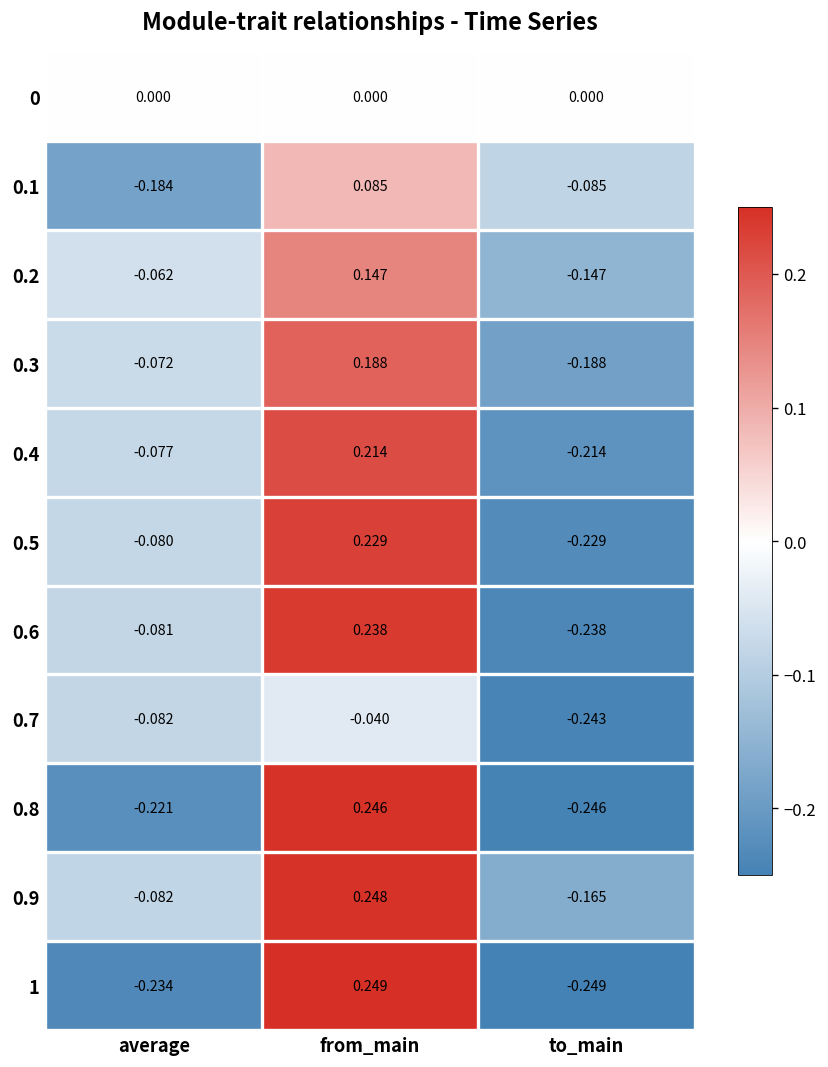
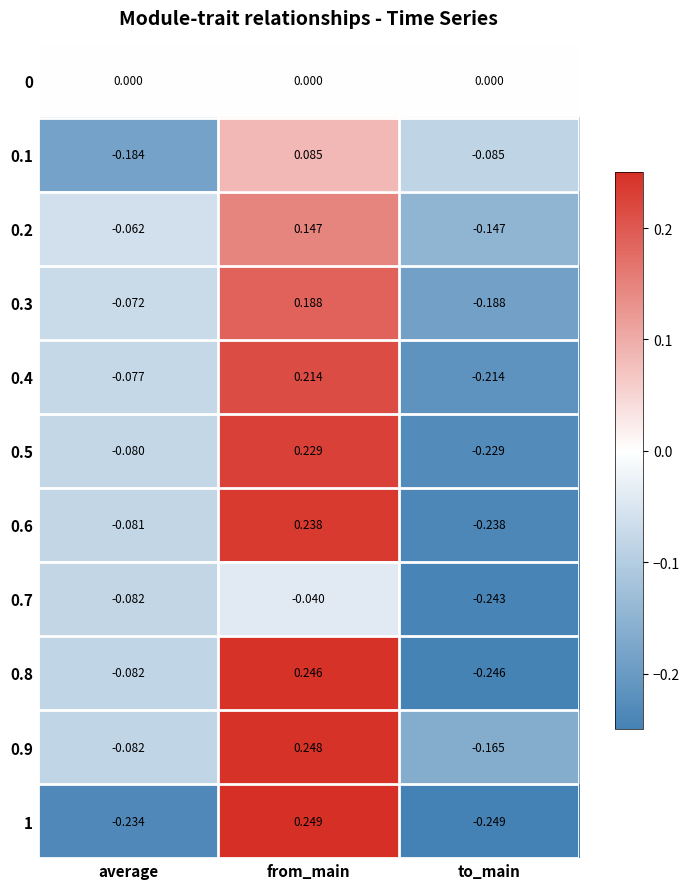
  {
    "0": {
      "average": 0.000,
      "from_main": 0.000,
      "to_main": 0.000
    },
    "0.1": {
      "average": -0.184,
      "from_main": 0.085,
      "to_main": -0.085
    },
    "0.2": {
      "average": -0.062,
      "from_main": 0.147,
      "to_main": -0.147
    },
    "0.3": {
      "average": -0.072,
      "from_main": 0.188,
      "to_main": -0.188
    },
    "0.4": {
      "average": -0.077,
      "from_main": 0.214,
      "to_main": -0.214
    },
    "0.5": {
      "average": -0.080,
      "from_main": 0.229,
      "to_main": -0.229
    },
    "0.6": {
      "average": -0.081,
      "from_main": 0.238,
      "to_main": -0.238
    },
    "0.7": {
      "average": -0.082,
      "from_main": -0.040,
      "to_main": -0.243
    },
    "0.8": {
-     "average": -0.221,
+     "average": -0.082,
      "from_main": 0.246,
      "to_main": -0.246
    },
    "0.9": {
      "average": -0.082,
      "from_main": 0.248,
      "to_main": -0.165
    },
    "1": {
      "average": -0.234,
      "from_main": 0.249,
      "to_main": -0.249
    }
  }
